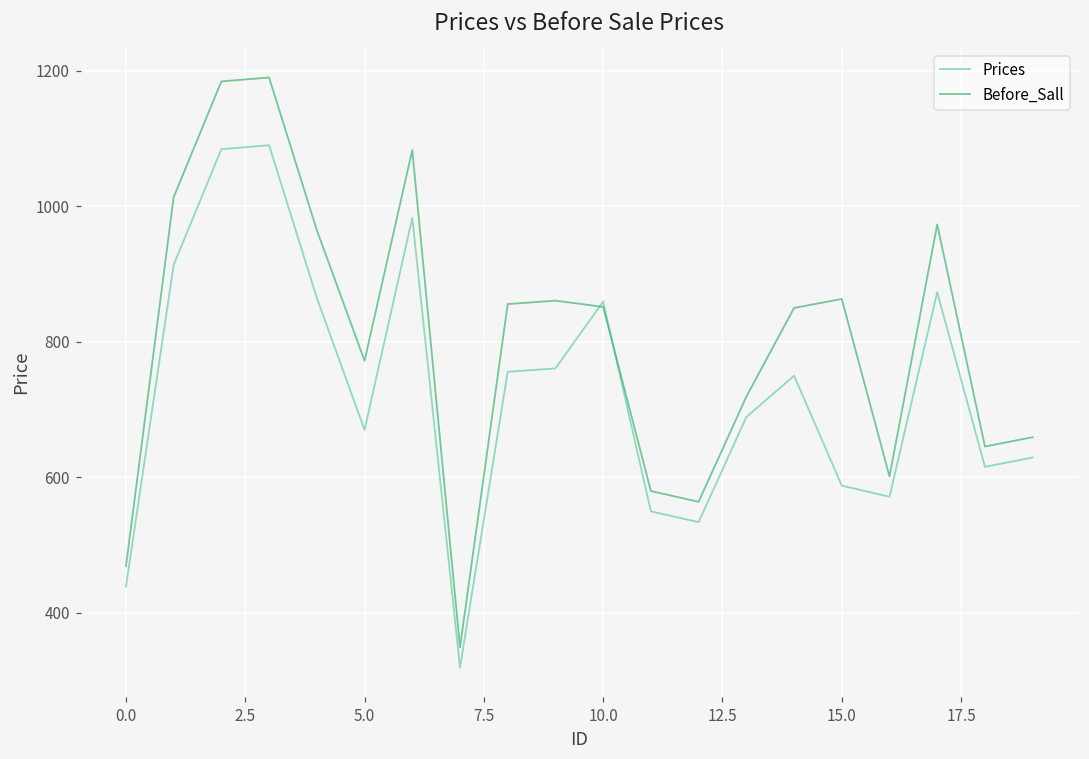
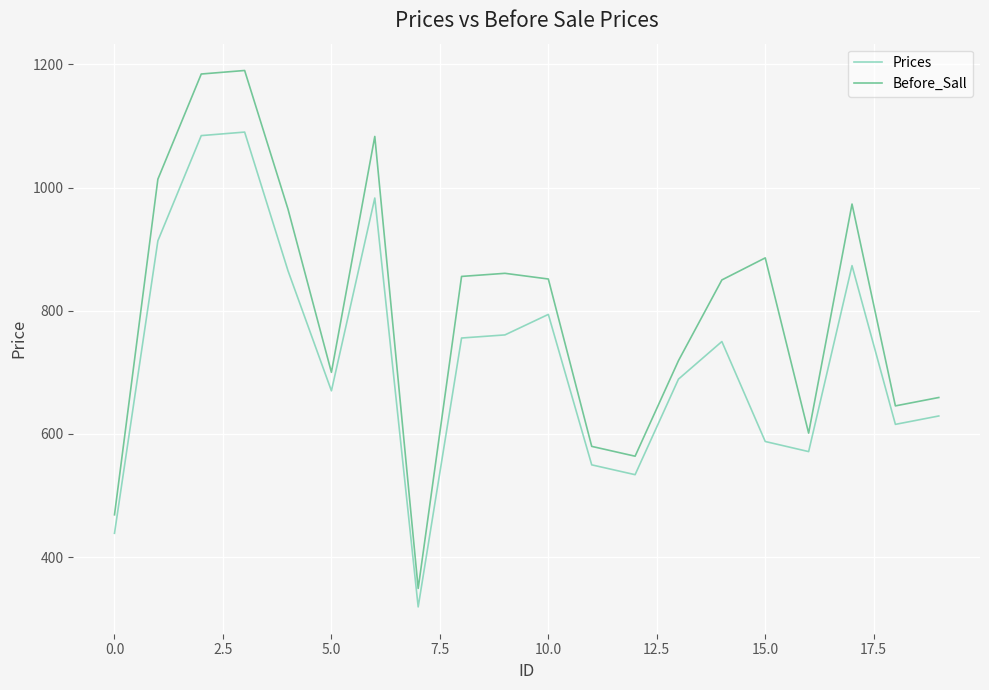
  {
    "Prices": {
      "0.0": 440,
      "5.0": 670,
-     "10.0": 860,
+     "10.0": 790,
      "15.0": 590
    },
    "Before_Sall": {
      "0.0": 470,
-     "5.0": 770,
+     "5.0": 700,
      "10.0": 850,
-     "15.0": 860
+     "15.0": 890
    }
  }
